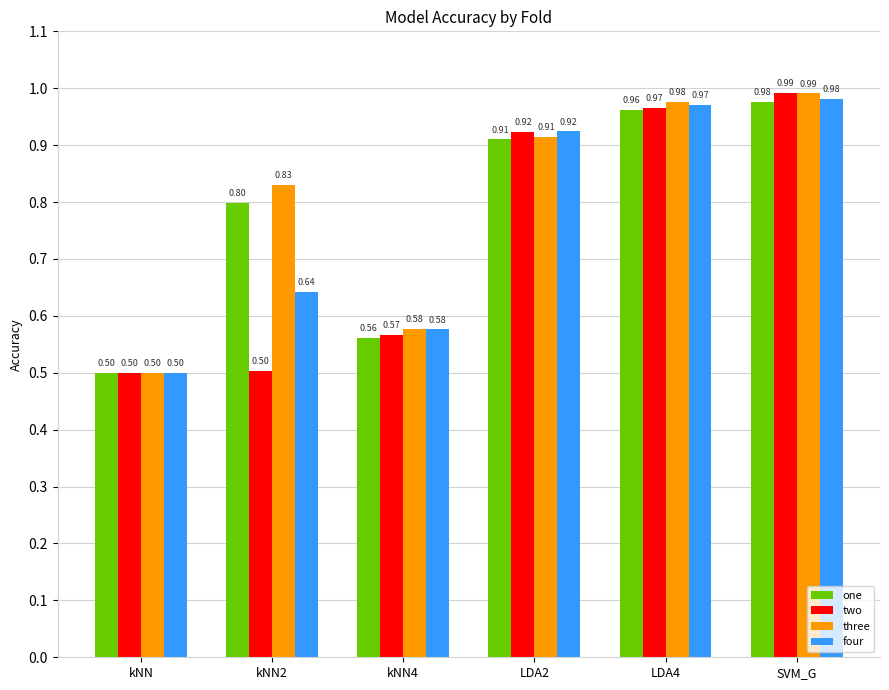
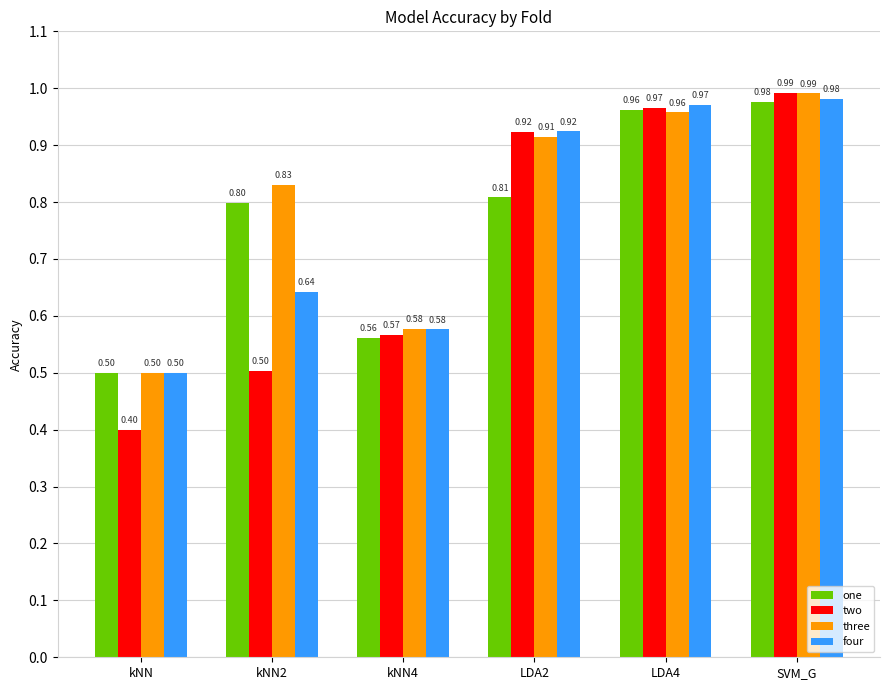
  {
    "one": {
      "kNN": 0.50,
      "kNN2": 0.80,
      "kNN4": 0.56,
-     "LDA2": 0.91,
+     "LDA2": 0.81,
      "LDA4": 0.96,
      "SVM_G": 0.98
    },
    "two": {
-     "kNN": 0.50,
+     "kNN": 0.40,
      "kNN2": 0.50,
      "kNN4": 0.57,
      "LDA2": 0.92,
      "LDA4": 0.97,
      "SVM_G": 0.99
    },
    "three": {
      "kNN": 0.50,
      "kNN2": 0.83,
      "kNN4": 0.58,
      "LDA2": 0.91,
-     "LDA4": 0.98,
+     "LDA4": 0.96,
      "SVM_G": 0.99
    },
    "four": {
      "kNN": 0.50,
      "kNN2": 0.64,
      "kNN4": 0.58,
      "LDA2": 0.92,
      "LDA4": 0.97,
      "SVM_G": 0.98
    }
  }
